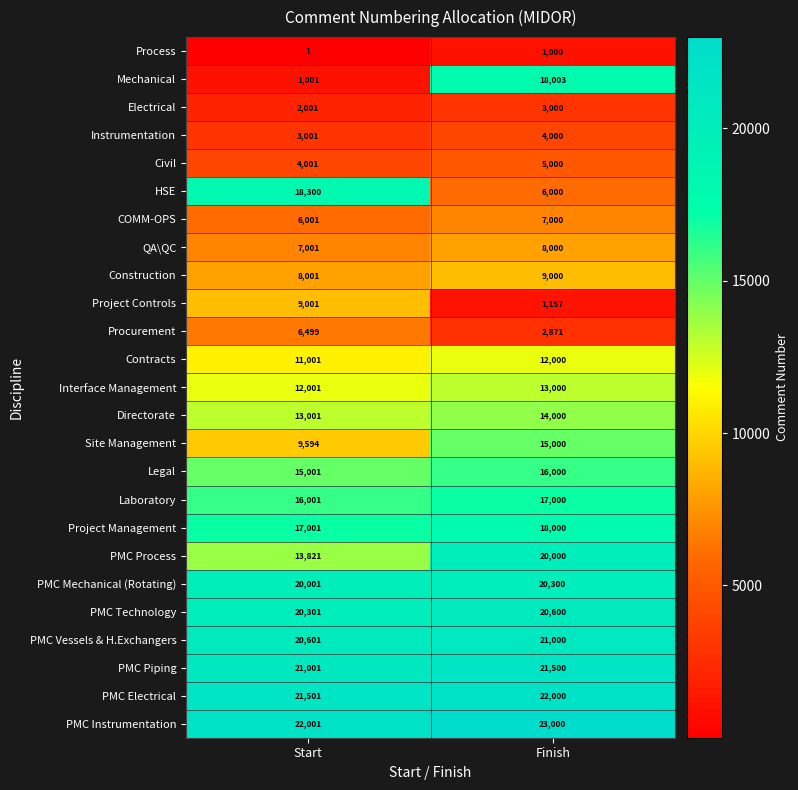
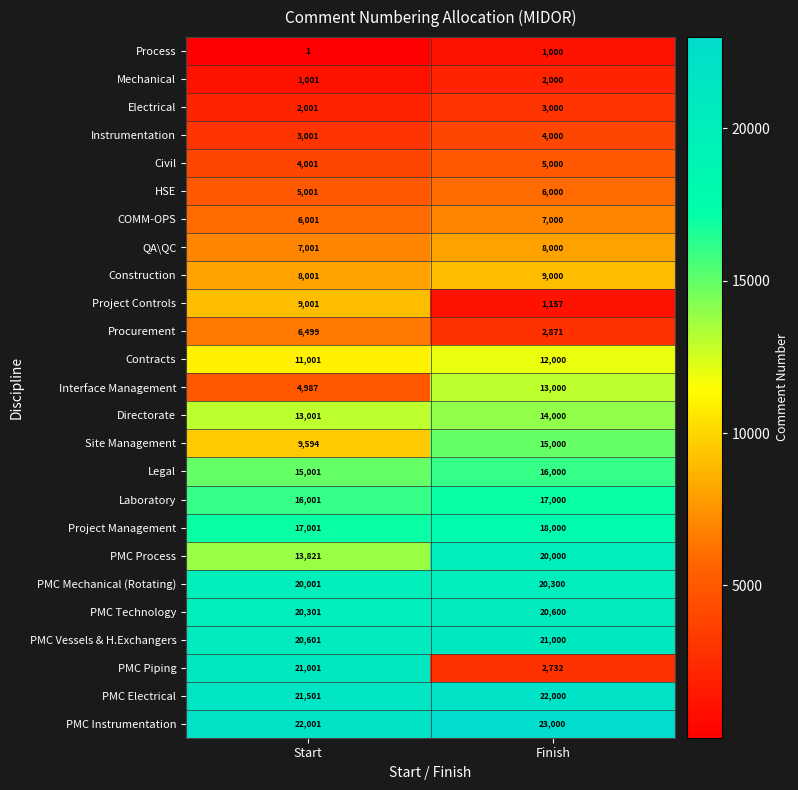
  {
    "Process": {
      "Start": "1",
      "Finish": "1,000"
    },
    "Mechanical": {
      "Start": "1,001",
-     "Finish": "18,003"
+     "Finish": "2,000"
    },
    "Electrical": {
      "Start": "2,001",
      "Finish": "3,000"
    },
    "Instrumentation": {
      "Start": "3,001",
      "Finish": "4,000"
    },
    "Civil": {
      "Start": "4,001",
      "Finish": "5,000"
    },
    "HSE": {
-     "Start": "18,300",
+     "Start": "5,001",
      "Finish": "6,000"
    },
    "COMM-OPS": {
      "Start": "6,001",
      "Finish": "7,000"
    },
    "QA\\QC": {
      "Start": "7,001",
      "Finish": "8,000"
    },
    "Construction": {
      "Start": "8,001",
      "Finish": "9,000"
    },
    "Project Controls": {
      "Start": "9,001",
      "Finish": "1,157"
    },
    "Procurement": {
      "Start": "6,499",
      "Finish": "2,871"
    },
    "Contracts": {
      "Start": "11,001",
      "Finish": "12,000"
    },
    "Interface Management": {
-     "Start": "12,001",
+     "Start": "4,987",
      "Finish": "13,000"
    },
    "Directorate": {
      "Start": "13,001",
      "Finish": "14,000"
    },
    "Site Management": {
      "Start": "9,594",
      "Finish": "15,000"
    },
    "Legal": {
      "Start": "15,001",
      "Finish": "16,000"
    },
    "Laboratory": {
      "Start": "16,001",
      "Finish": "17,000"
    },
    "Project Management": {
      "Start": "17,001",
      "Finish": "18,000"
    },
    "PMC Process": {
      "Start": "13,821",
      "Finish": "20,000"
    },
    "PMC Mechanical (Rotating)": {
      "Start": "20,001",
      "Finish": "20,300"
    },
    "PMC Technology": {
      "Start": "20,301",
      "Finish": "20,600"
    },
    "PMC Vessels & H.Exchangers": {
      "Start": "20,601",
      "Finish": "21,000"
    },
    "PMC Piping": {
      "Start": "21,001",
-     "Finish": "21,500"
+     "Finish": "2,732"
    },
    "PMC Electrical": {
      "Start": "21,501",
      "Finish": "22,000"
    },
    "PMC Instrumentation": {
      "Start": "22,001",
      "Finish": "23,000"
    }
  }
